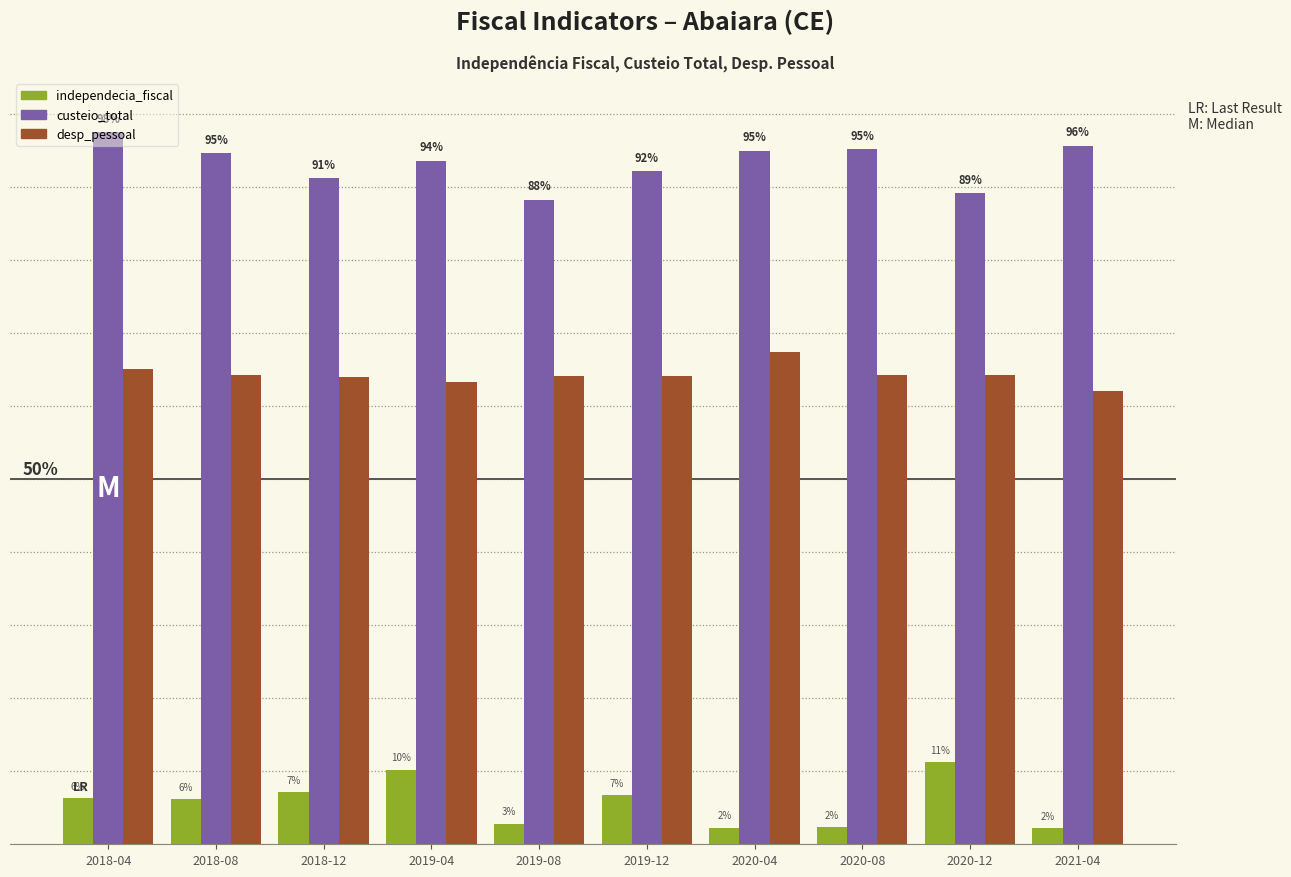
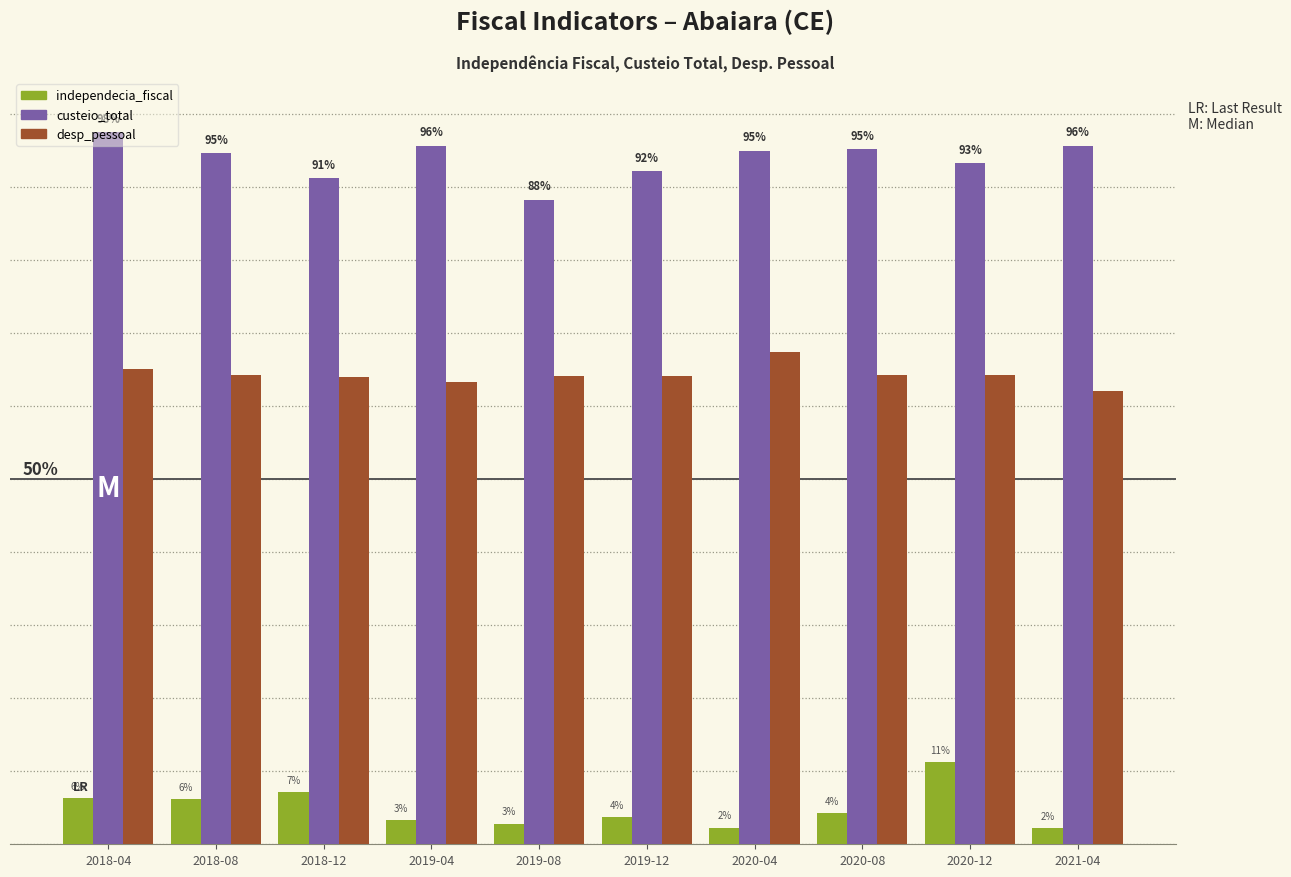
  {
    "independecia_fiscal": {
      "2018-08": "6%",
      "2018-12": "7%",
-     "2019-04": "10%",
+     "2019-04": "3%",
      "2019-08": "3%",
-     "2019-12": "7%",
+     "2019-12": "4%",
      "2020-04": "2%",
-     "2020-08": "2%",
+     "2020-08": "4%",
      "2020-12": "11%",
      "2021-04": "2%"
    },
    "custeio_total": {
      "2018-08": "95%",
      "2018-12": "91%",
-     "2019-04": "94%",
+     "2019-04": "96%",
      "2019-08": "88%",
      "2019-12": "92%",
      "2020-04": "95%",
      "2020-08": "95%",
-     "2020-12": "89%",
+     "2020-12": "93%",
      "2021-04": "96%"
    }
  }
